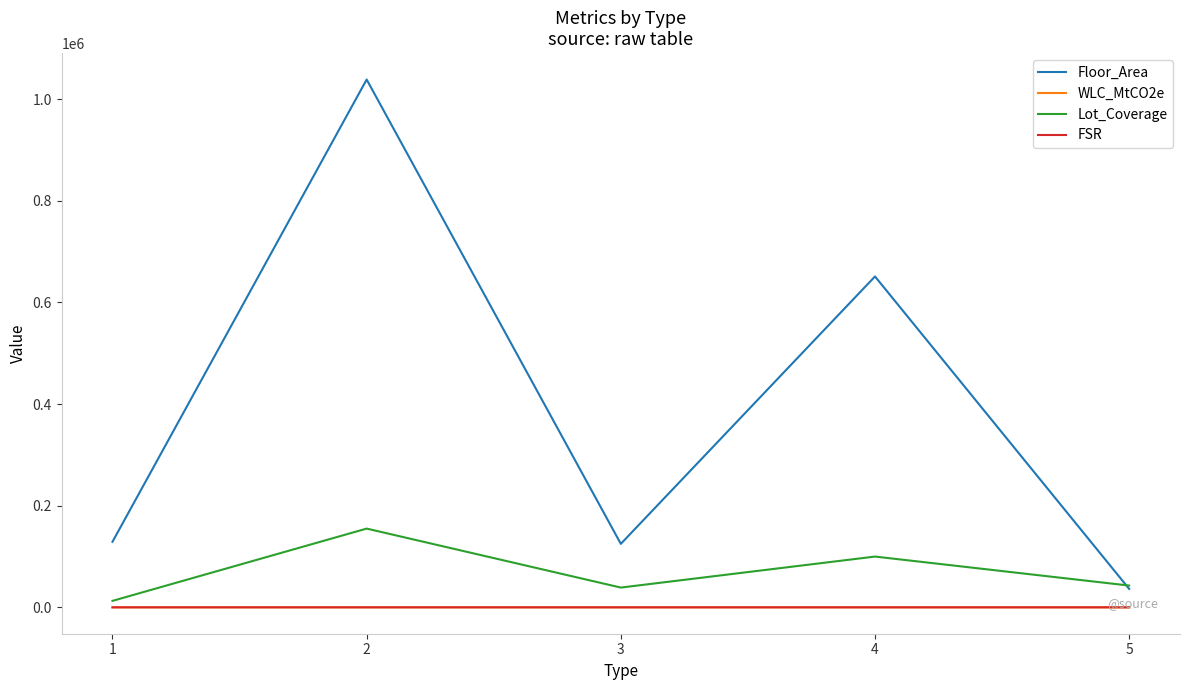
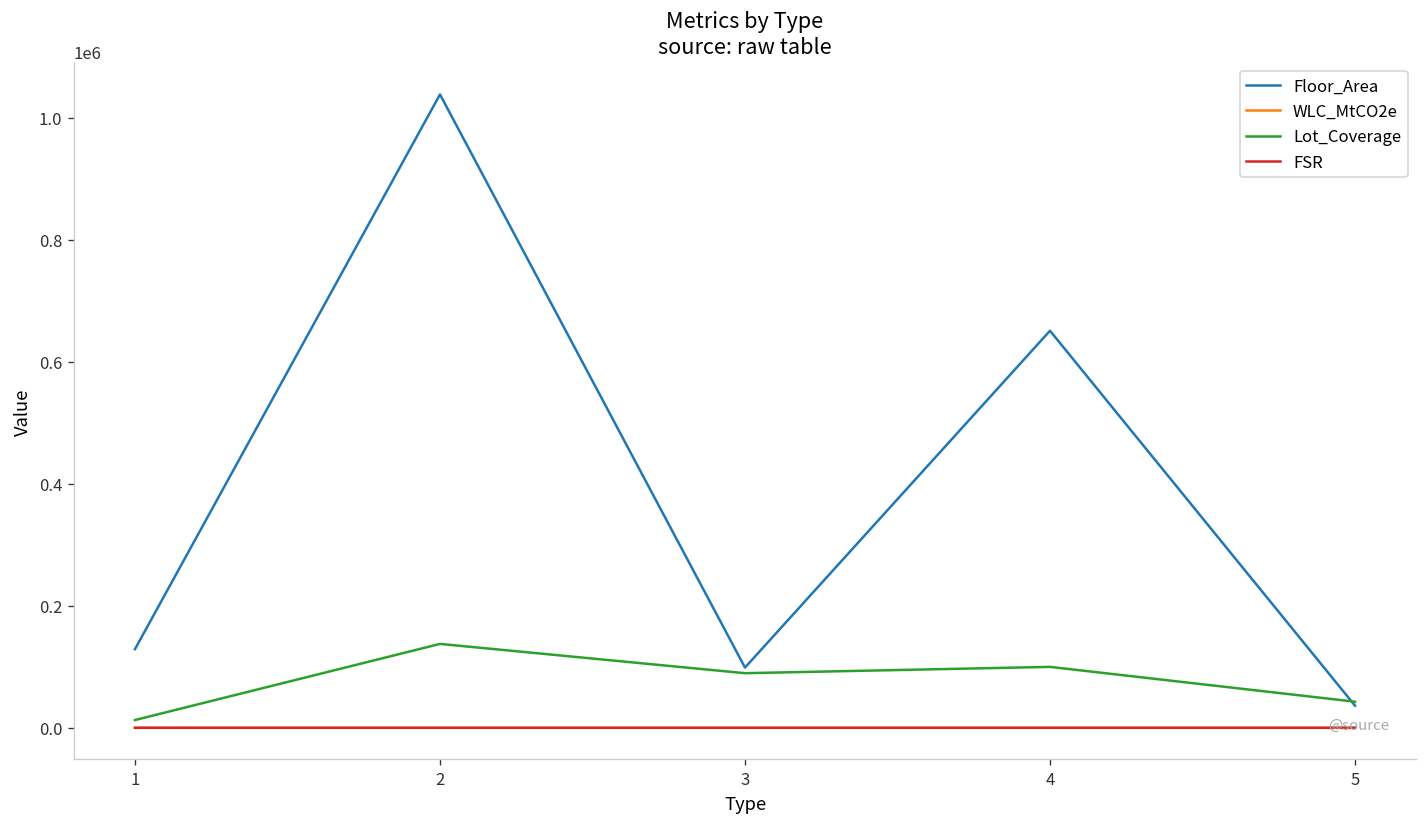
  {
    "Floor_Area": {
      "1": 130000,
      "2": 1040000,
-     "3": 120000,
+     "3": 100000,
      "4": 650000,
      "5": 40000
    },
    "FSR": {
      "1": 0,
      "2": 0,
      "3": 0,
      "4": 0,
      "5": 0
    },
    "Lot_Coverage": {
      "1": 10000,
-     "2": 150000,
-     "3": 40000,
+     "2": 140000,
+     "3": 90000,
      "4": 100000,
      "5": 40000
    }
  }
